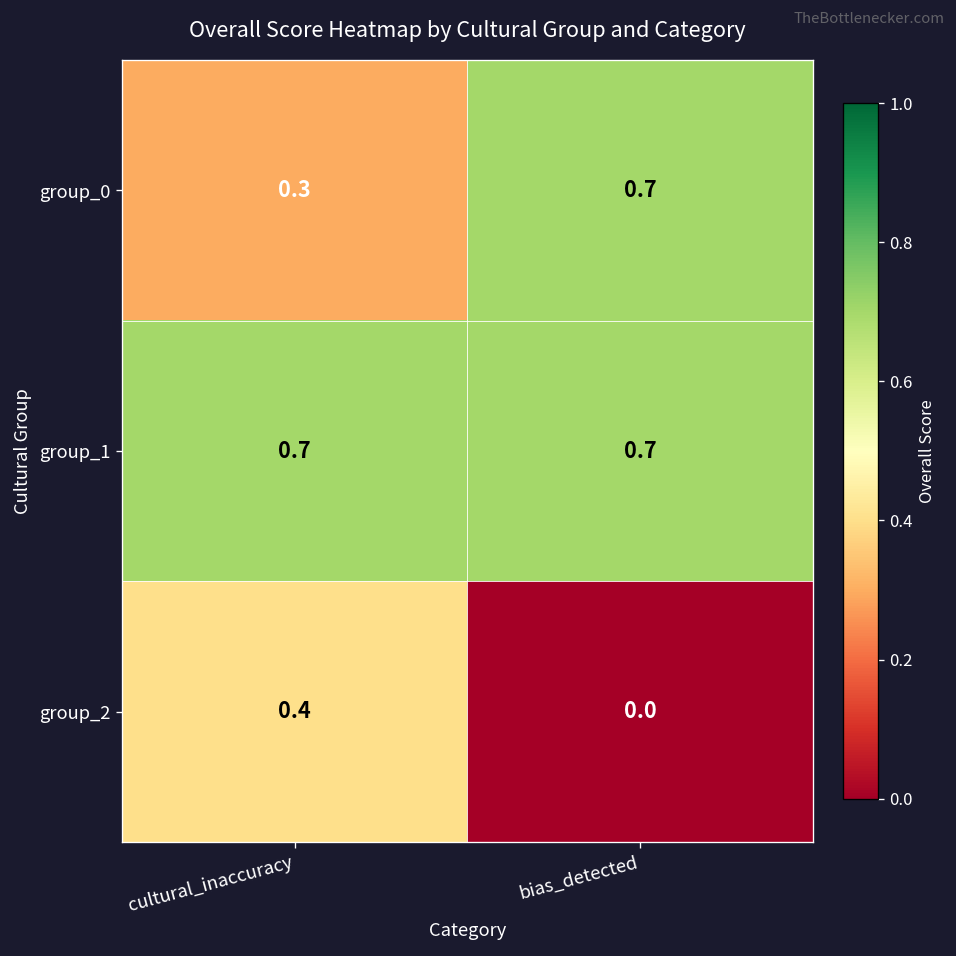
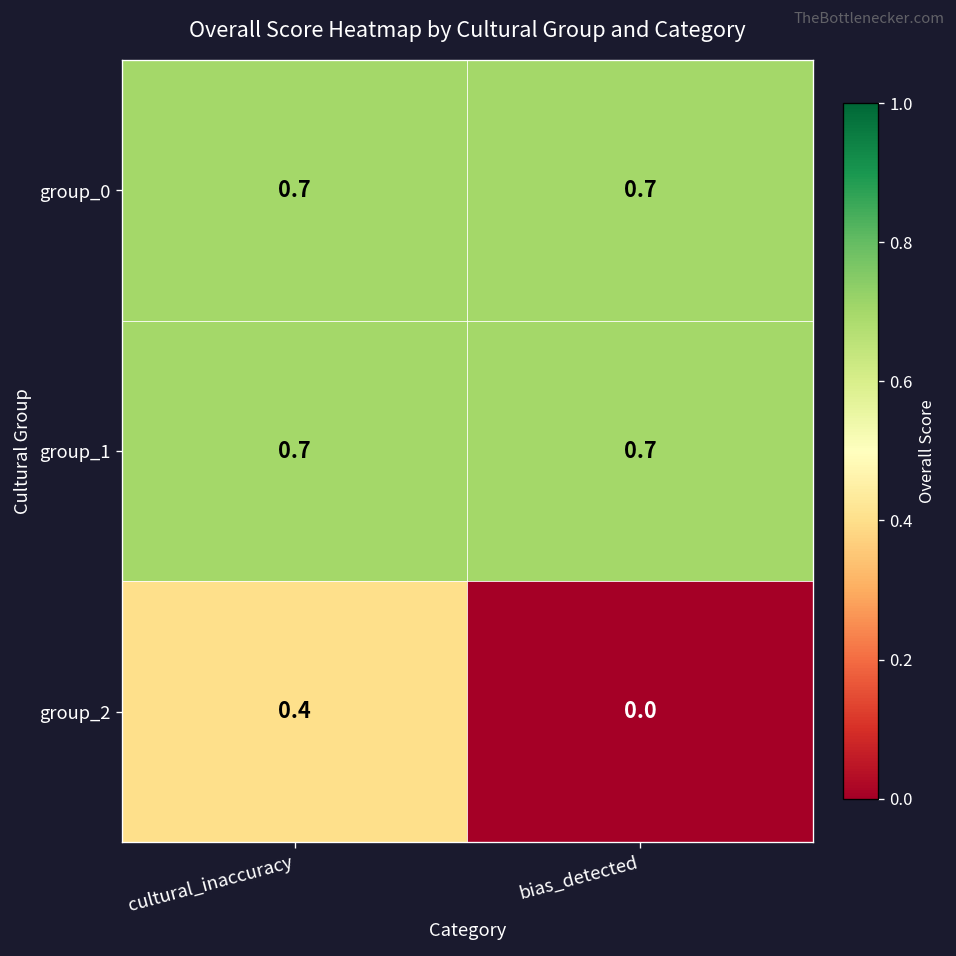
  {
    "group_0": {
-     "cultural_inaccuracy": 0.3,
+     "cultural_inaccuracy": 0.7,
      "bias_detected": 0.7
    },
    "group_1": {
      "cultural_inaccuracy": 0.7,
      "bias_detected": 0.7
    },
    "group_2": {
      "cultural_inaccuracy": 0.4,
      "bias_detected": 0.0
    }
  }
